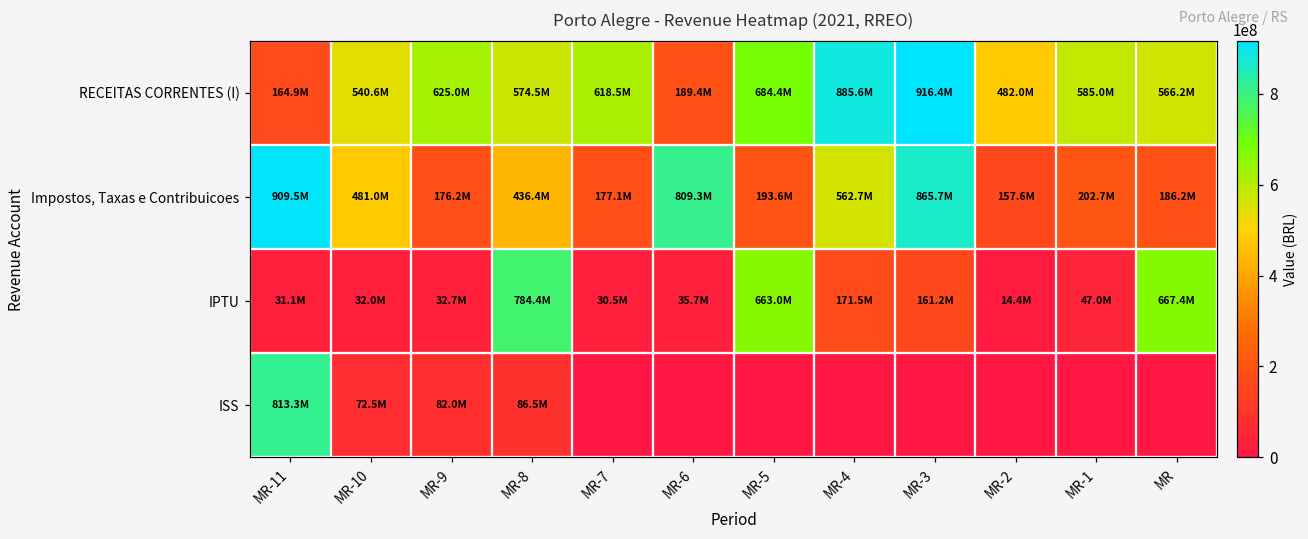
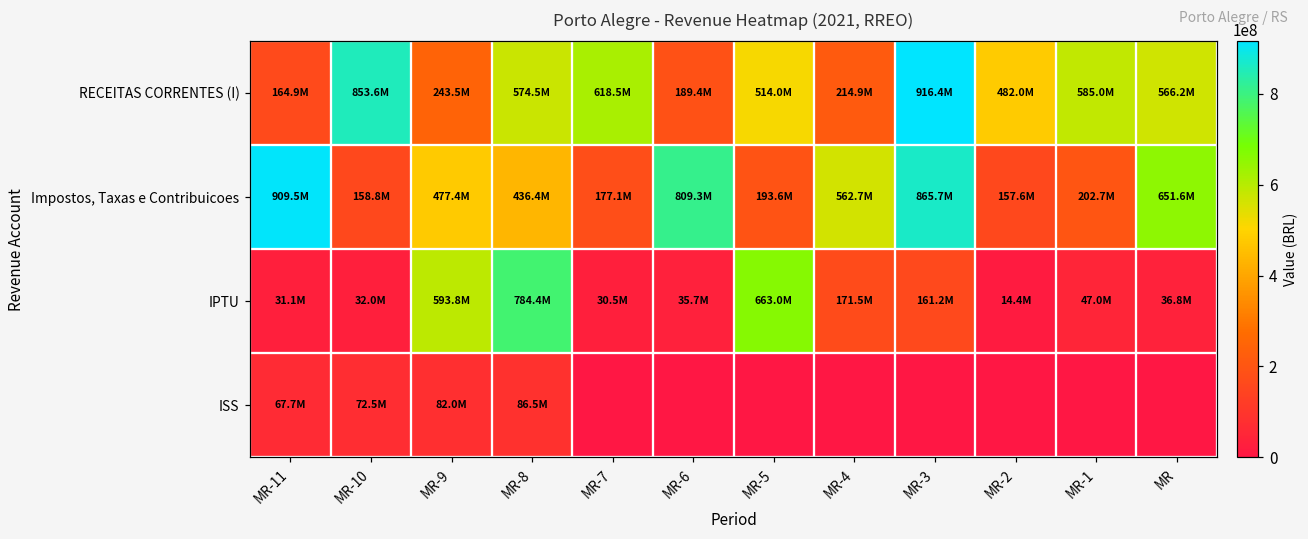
  {
    "RECEITAS CORRENTES (I)": {
      "MR-11": "164.9M",
-     "MR-10": "540.6M",
-     "MR-9": "625.0M",
+     "MR-10": "853.6M",
+     "MR-9": "243.5M",
      "MR-8": "574.5M",
      "MR-7": "618.5M",
      "MR-6": "189.4M",
-     "MR-5": "684.4M",
-     "MR-4": "885.6M",
+     "MR-5": "514.0M",
+     "MR-4": "214.9M",
      "MR-3": "916.4M",
      "MR-2": "482.0M",
      "MR-1": "585.0M",
      "MR": "566.2M"
    },
    "Impostos, Taxas e Contribuicoes": {
      "MR-11": "909.5M",
-     "MR-10": "481.0M",
-     "MR-9": "176.2M",
+     "MR-10": "158.8M",
+     "MR-9": "477.4M",
      "MR-8": "436.4M",
      "MR-7": "177.1M",
      "MR-6": "809.3M",
      "MR-5": "193.6M",
      "MR-4": "562.7M",
      "MR-3": "865.7M",
      "MR-2": "157.6M",
      "MR-1": "202.7M",
-     "MR": "186.2M"
+     "MR": "651.6M"
    },
    "IPTU": {
      "MR-11": "31.1M",
      "MR-10": "32.0M",
-     "MR-9": "32.7M",
+     "MR-9": "593.8M",
      "MR-8": "784.4M",
      "MR-7": "30.5M",
      "MR-6": "35.7M",
      "MR-5": "663.0M",
      "MR-4": "171.5M",
      "MR-3": "161.2M",
      "MR-2": "14.4M",
      "MR-1": "47.0M",
-     "MR": "667.4M"
+     "MR": "36.8M"
    },
    "ISS": {
-     "MR-11": "813.3M",
+     "MR-11": "67.7M",
      "MR-10": "72.5M",
      "MR-9": "82.0M",
      "MR-8": "86.5M"
    }
  }
